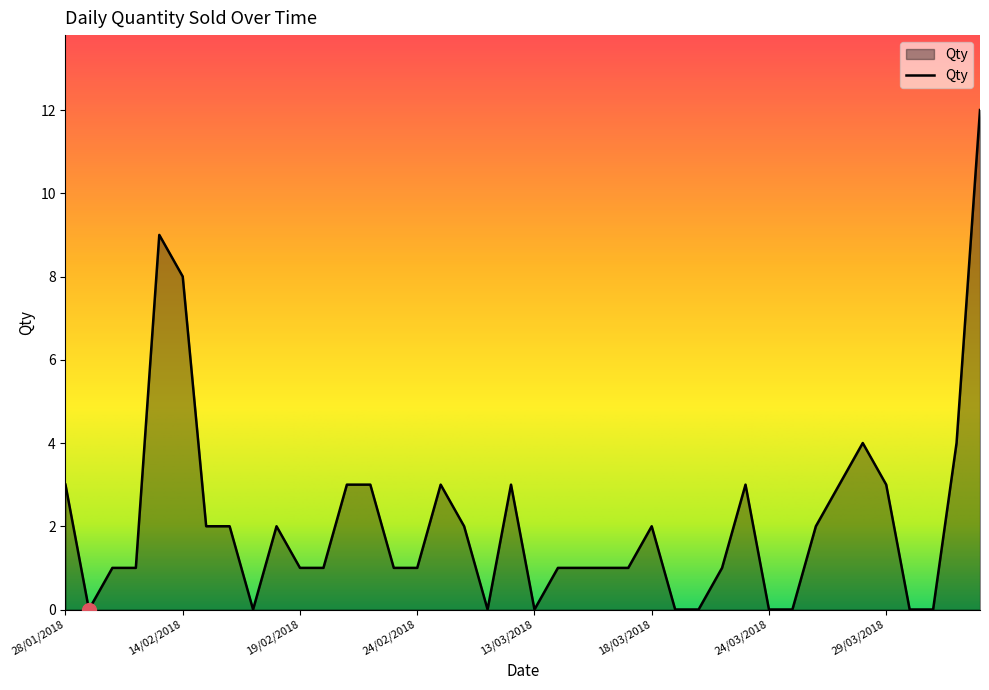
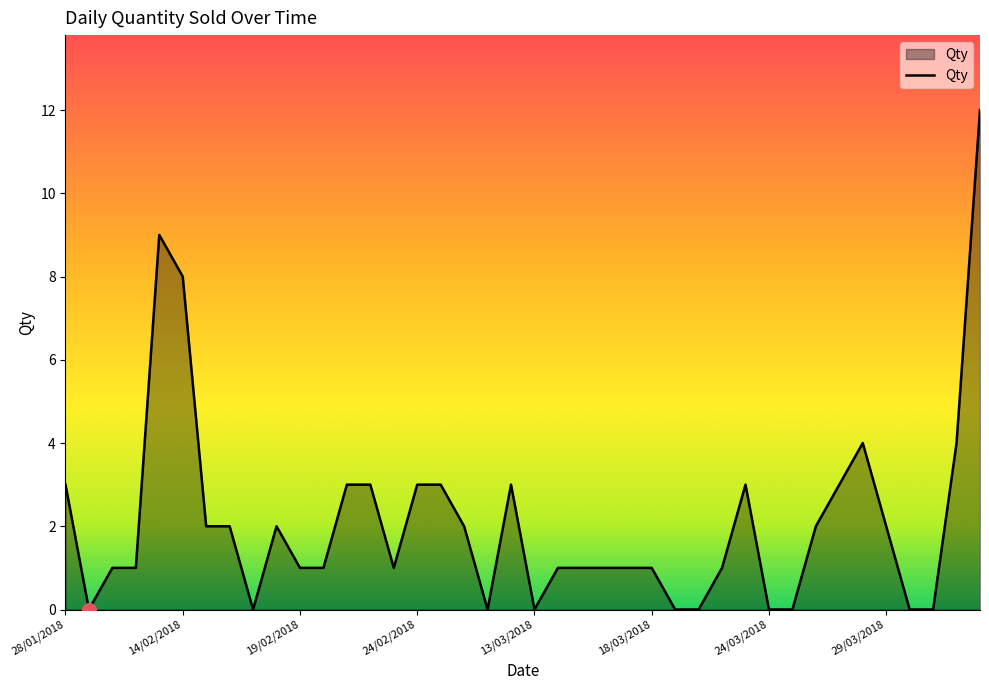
  {
    "Qty": {
      "28/01/2018": 3,
      "14/02/2018": 8,
      "19/02/2018": 1,
-     "24/02/2018": 1,
+     "24/02/2018": 3,
      "13/03/2018": 0,
-     "18/03/2018": 2,
+     "18/03/2018": 1,
      "24/03/2018": 0,
-     "29/03/2018": 3
+     "29/03/2018": 2
    }
  }
